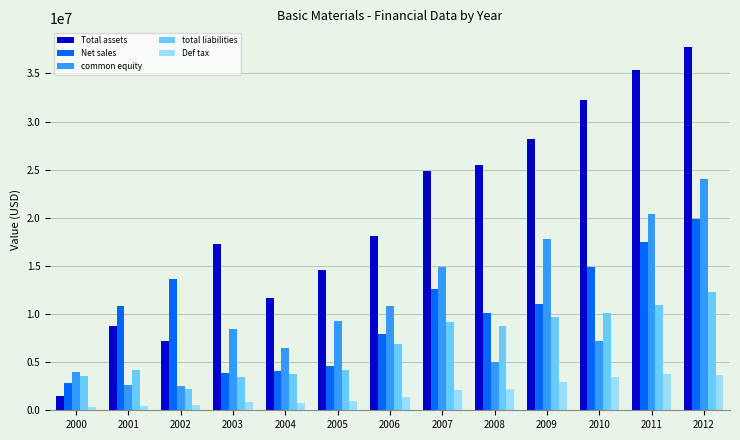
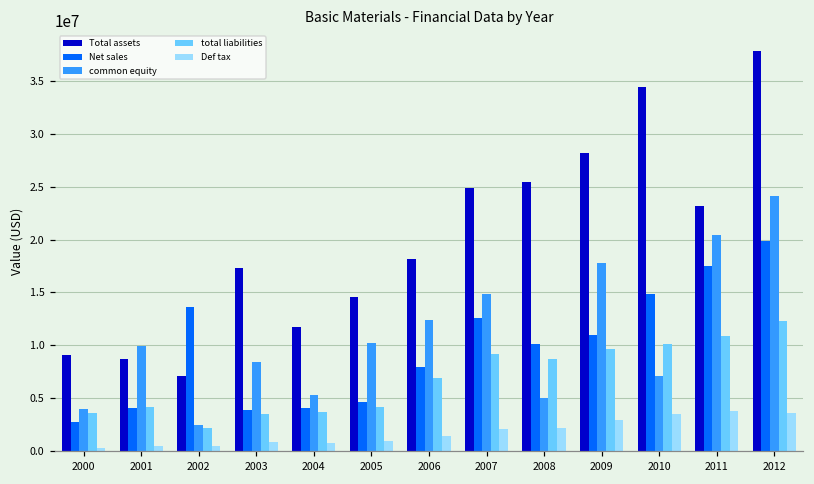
  {
    "Total assets": {
-     "2000": 1000000,
+     "2000": 9000000,
      "2001": 9000000,
      "2002": 7000000,
      "2003": 17000000,
      "2004": 12000000,
      "2005": 15000000,
      "2006": 18000000,
      "2007": 25000000,
      "2008": 25000000,
      "2009": 28000000,
-     "2010": 32000000,
-     "2011": 35000000,
+     "2010": 34000000,
+     "2011": 23000000,
      "2012": 38000000
    },
    "Net sales": {
      "2000": 3000000,
-     "2001": 11000000,
+     "2001": 4000000,
      "2002": 14000000,
      "2003": 4000000,
      "2004": 4000000,
      "2005": 5000000,
      "2006": 8000000,
      "2007": 13000000,
      "2008": 10000000,
      "2009": 11000000,
      "2010": 15000000,
      "2011": 18000000,
      "2012": 20000000
    },
    "common equity": {
      "2000": 4000000,
-     "2001": 3000000,
+     "2001": 10000000,
      "2002": 3000000,
      "2003": 8000000,
-     "2004": 7000000,
-     "2005": 9000000,
-     "2006": 11000000,
+     "2004": 5000000,
+     "2005": 10000000,
+     "2006": 12000000,
      "2007": 15000000,
      "2008": 5000000,
      "2009": 18000000,
      "2010": 7000000,
      "2011": 20000000,
      "2012": 24000000
    }
  }
